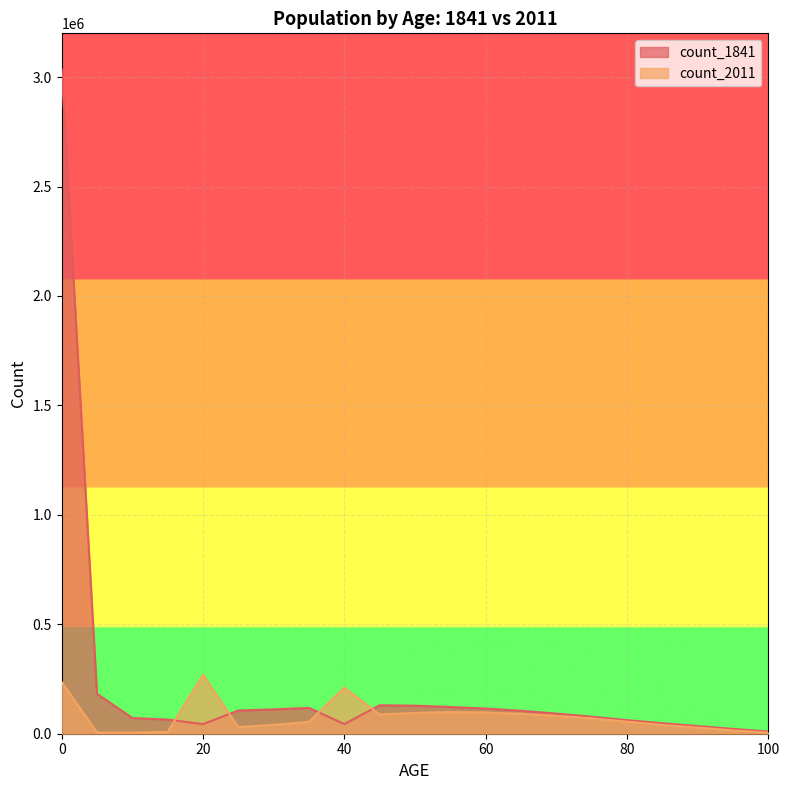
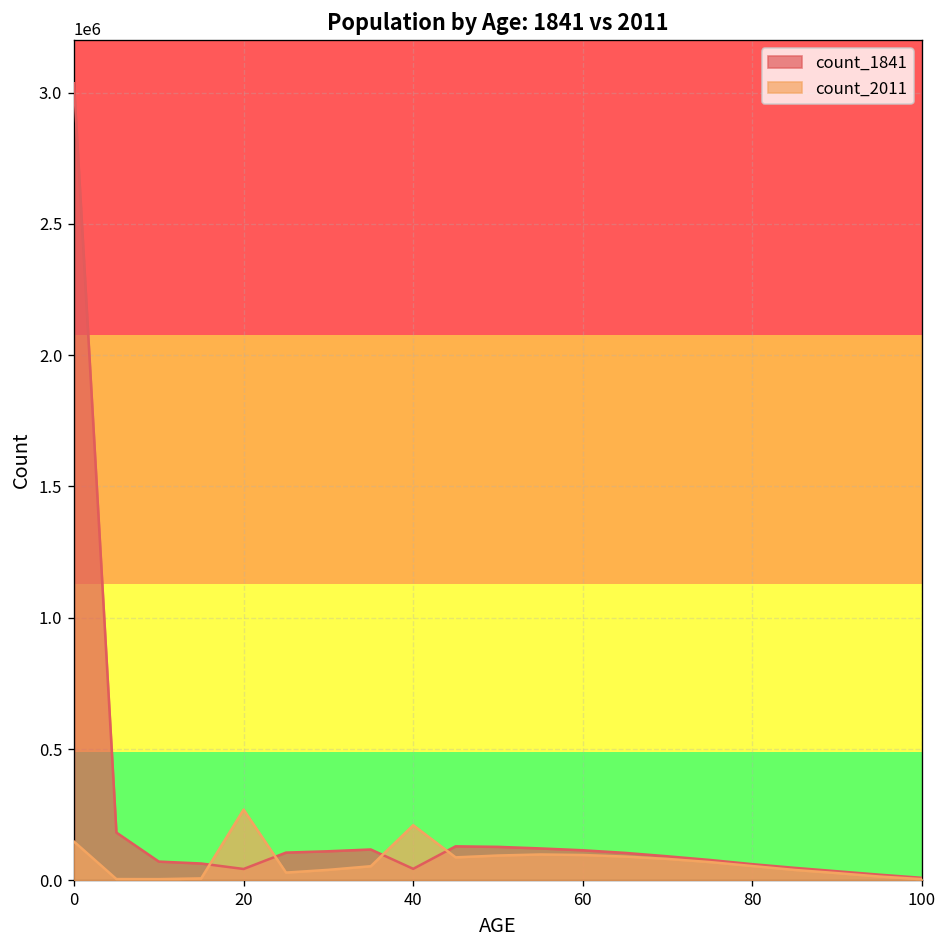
  {
    "count_1841": {
      "0": 3040000,
      "20": 40000,
      "40": 40000,
      "60": 120000
    },
    "count_2011": {
-     "0": 240000,
+     "0": 150000,
      "20": 270000,
      "40": 210000,
      "60": 100000
    }
  }
